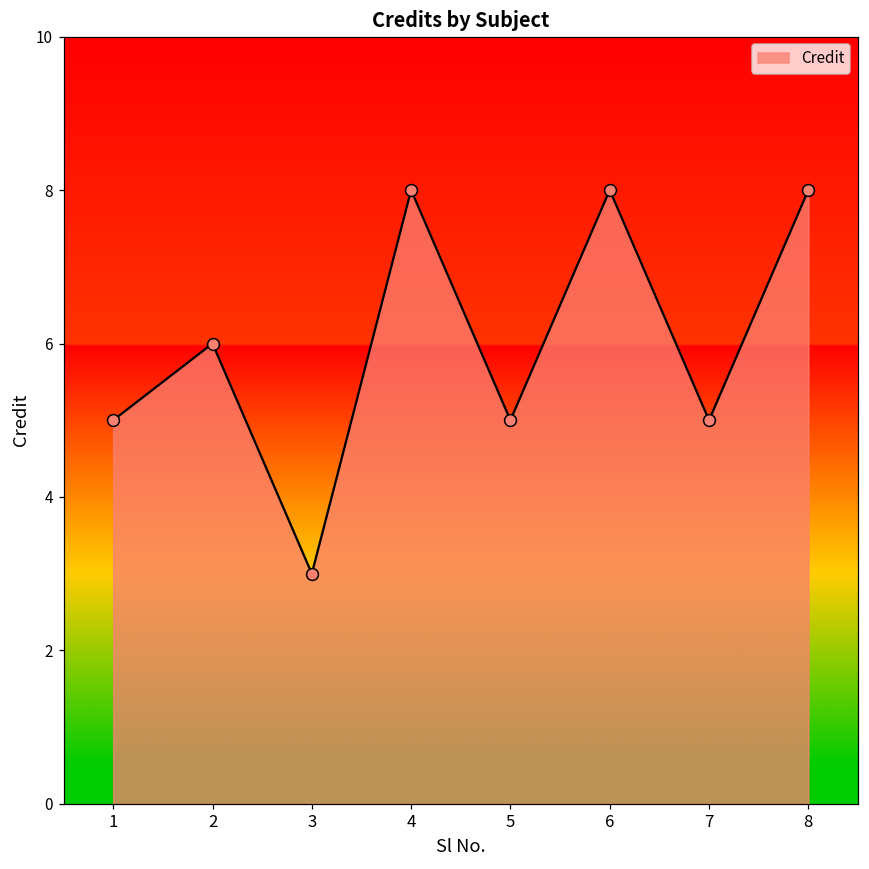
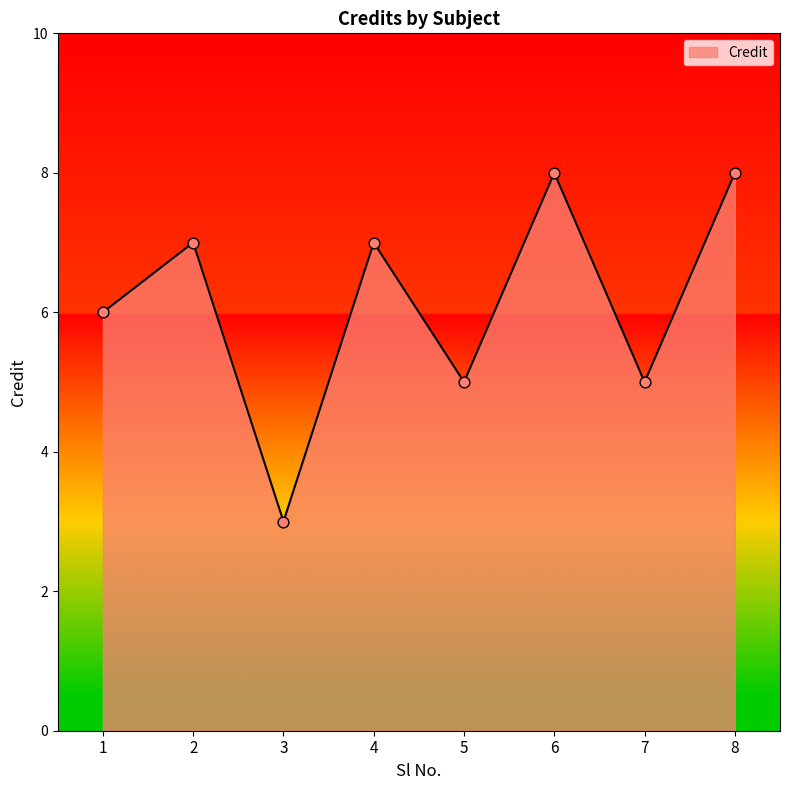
  {
-   "1": 5,
-   "2": 6,
+   "1": 6,
+   "2": 7,
    "3": 3,
-   "4": 8,
+   "4": 7,
    "5": 5,
    "6": 8,
    "7": 5,
    "8": 8
  }
